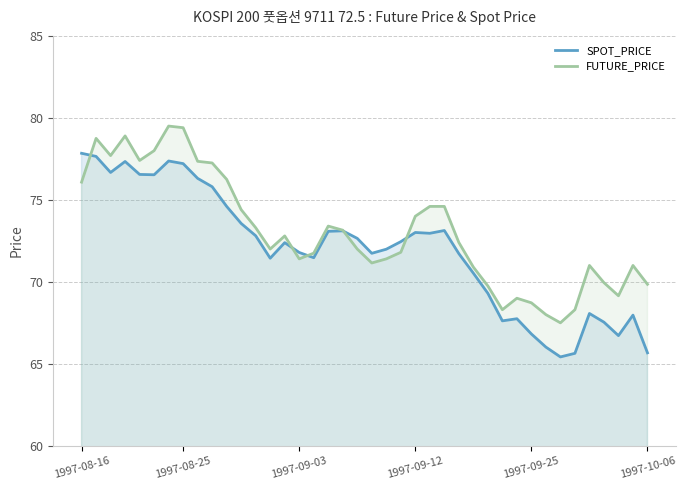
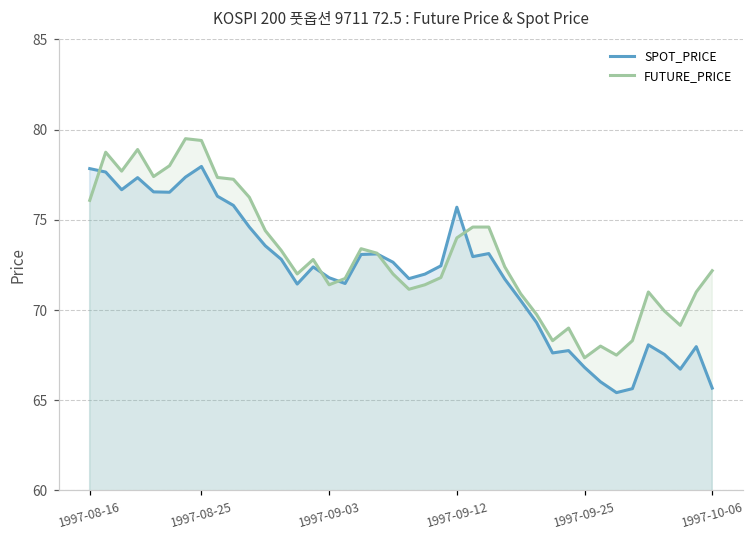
  {
    "SPOT_PRICE": {
      "1997-08-16": 77.8,
-     "1997-08-25": 77.2,
+     "1997-08-25": 78.0,
      "1997-09-03": 71.8,
-     "1997-09-12": 73.0,
+     "1997-09-12": 75.7,
      "1997-09-25": 66.8,
      "1997-10-06": 65.7
    },
    "FUTURE_PRICE": {
      "1997-08-16": 76.1,
      "1997-08-25": 79.4,
      "1997-09-03": 71.4,
      "1997-09-12": 74.0,
-     "1997-09-25": 68.7,
-     "1997-10-06": 69.9
+     "1997-09-25": 67.4,
+     "1997-10-06": 72.2
    }
  }
